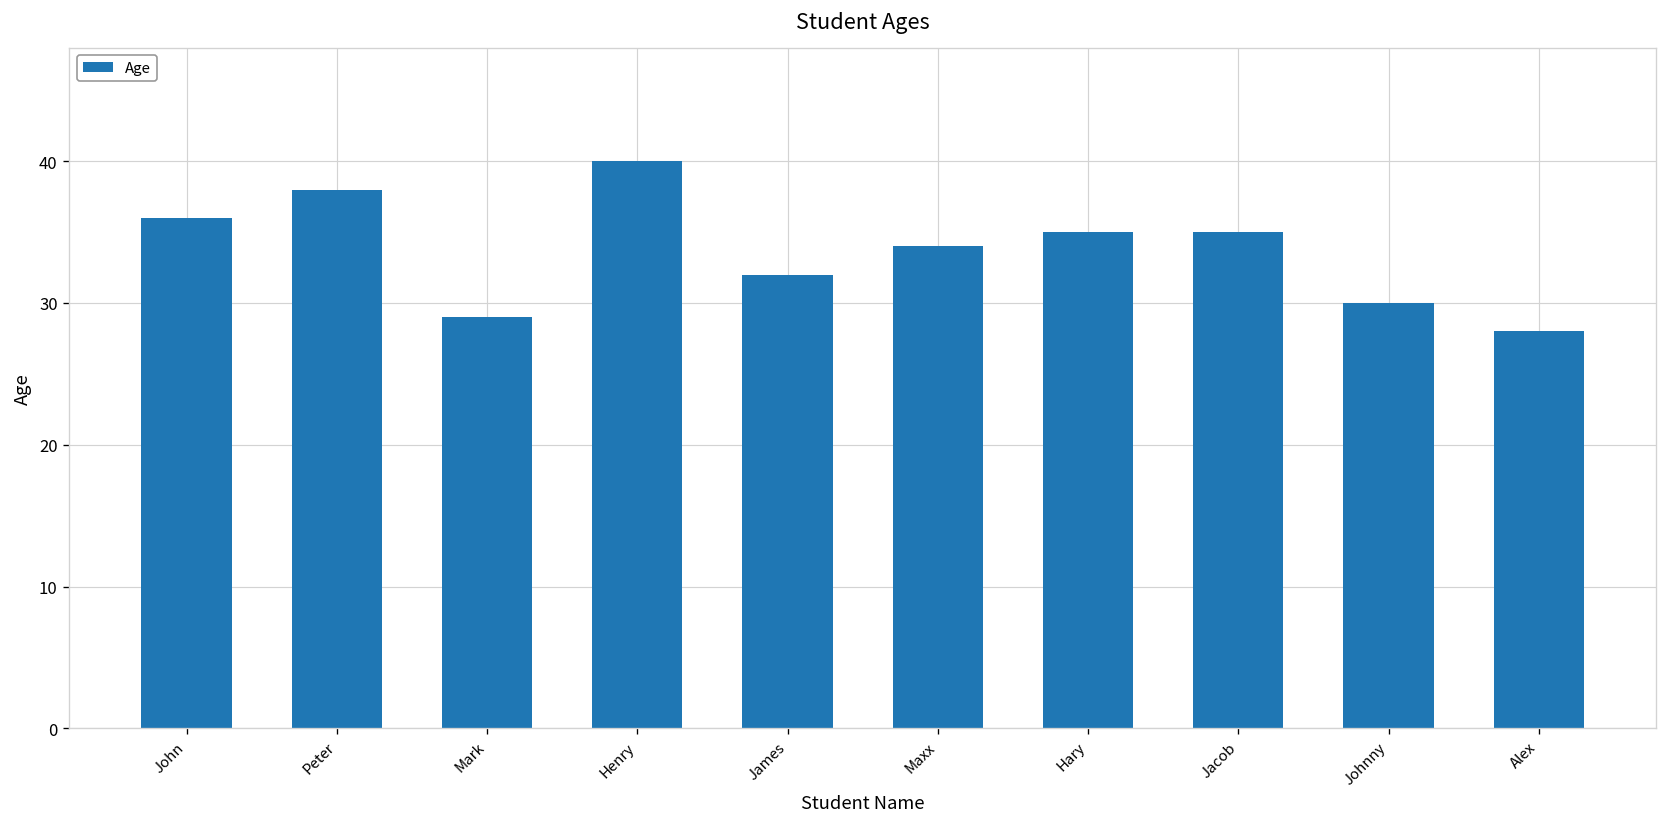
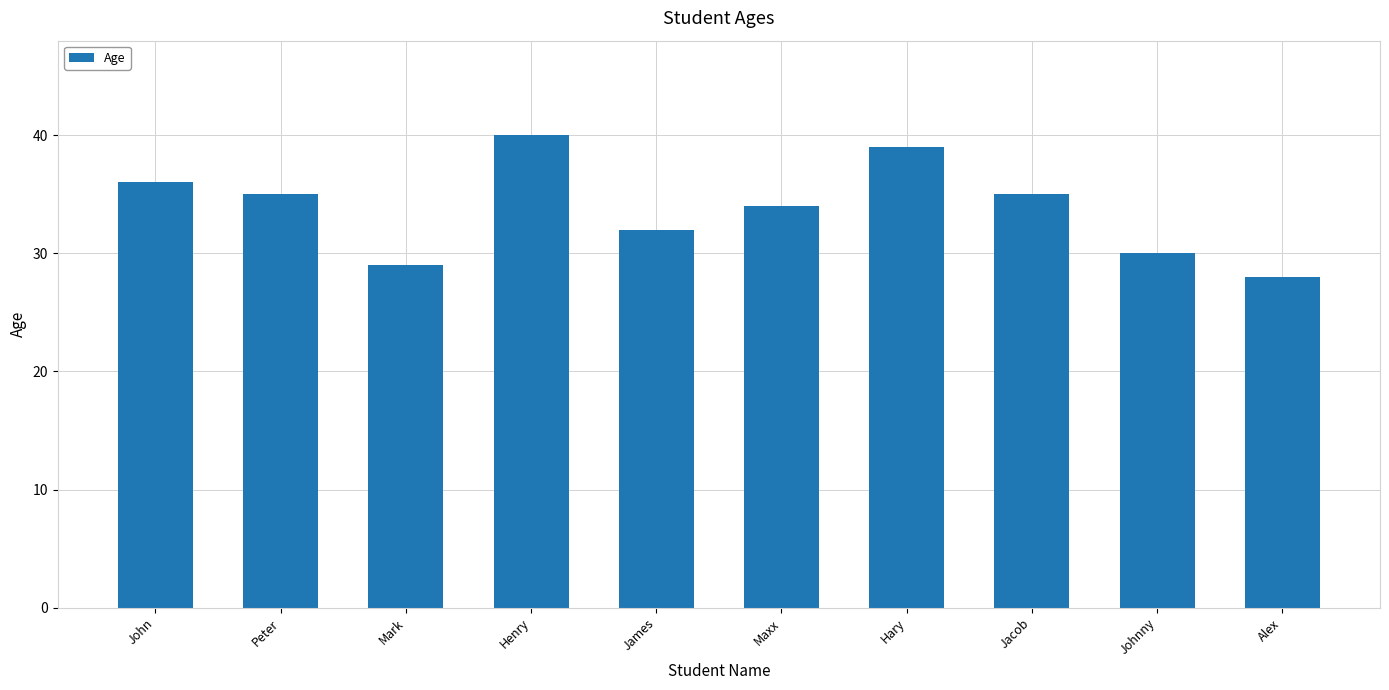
  {
    "John": 36,
-   "Peter": 38,
+   "Peter": 35,
    "Mark": 29,
    "Henry": 40,
    "James": 32,
    "Maxx": 34,
-   "Hary": 35,
+   "Hary": 39,
    "Jacob": 35,
    "Johnny": 30,
    "Alex": 28
  }
